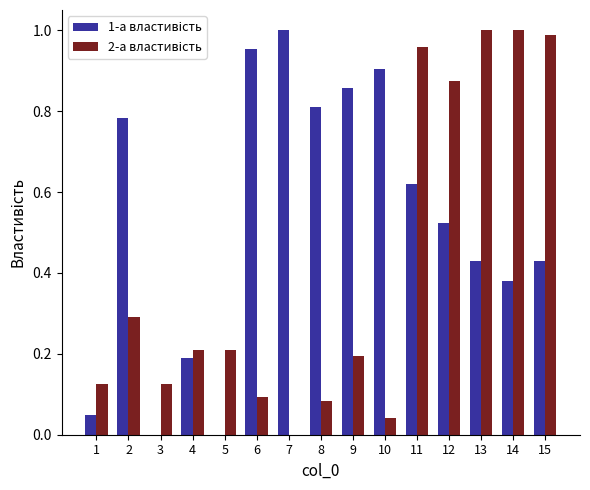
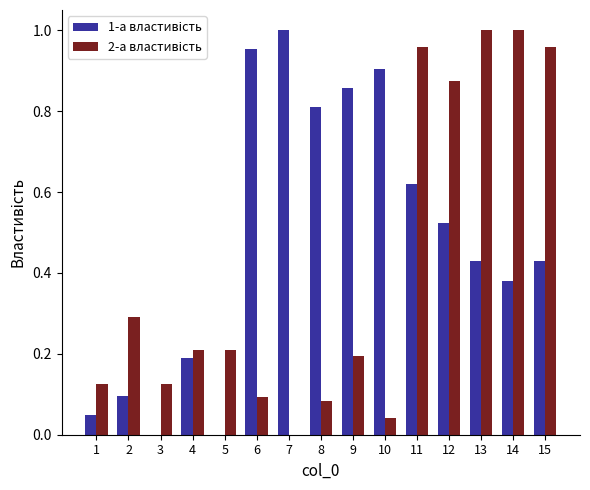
  {
    "1-а властивість": {
      "1": 0.05,
-     "2": 0.78,
+     "2": 0.10,
      "3": 0.00,
      "4": 0.19,
      "5": 0.00,
      "6": 0.95,
      "7": 1.00,
      "8": 0.81,
      "9": 0.86,
      "10": 0.90,
      "11": 0.62,
      "12": 0.52,
      "13": 0.43,
      "14": 0.38,
      "15": 0.43
    },
    "2-а властивість": {
      "1": 0.13,
      "2": 0.29,
      "3": 0.13,
      "4": 0.21,
      "5": 0.21,
      "6": 0.09,
      "7": 0.00,
      "8": 0.08,
      "9": 0.19,
      "10": 0.04,
      "11": 0.96,
      "12": 0.88,
      "13": 1.00,
      "14": 1.00,
-     "15": 0.99
+     "15": 0.96
    }
  }
